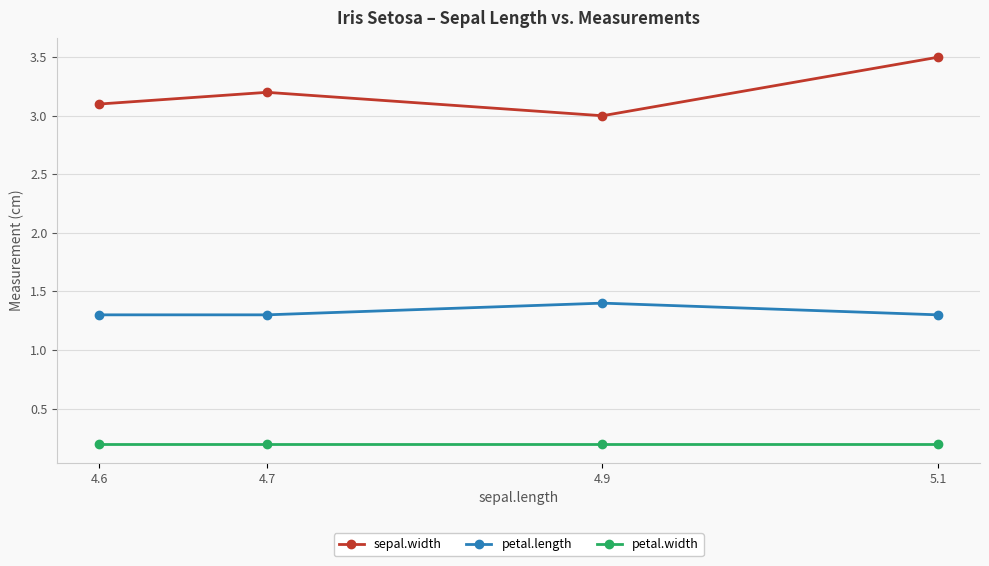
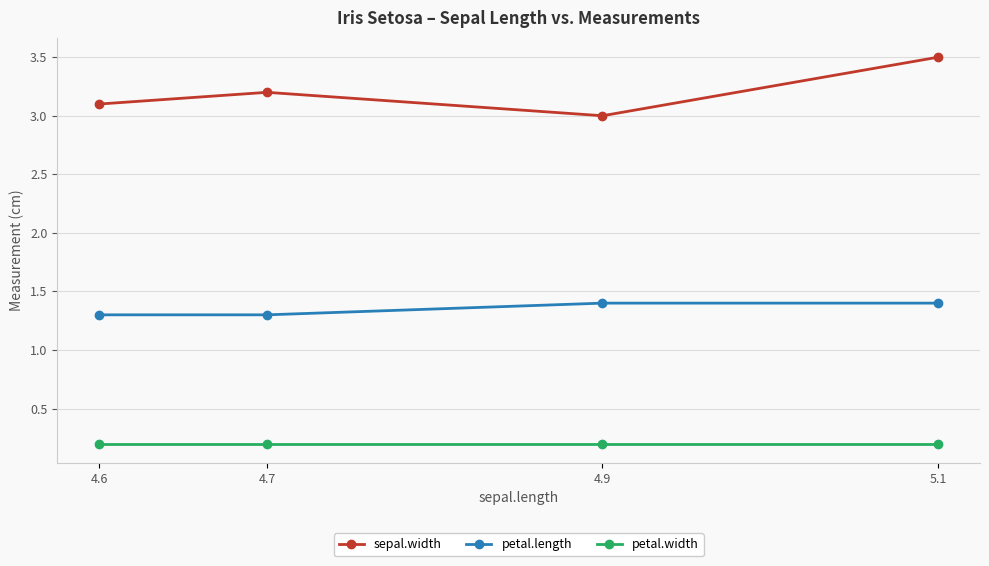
  {
    "sepal.width": {
      "4.6": 3.1,
      "4.7": 3.2,
      "4.9": 3.0,
      "5.1": 3.5
    },
    "petal.length": {
      "4.6": 1.3,
      "4.7": 1.3,
      "4.9": 1.4,
-     "5.1": 1.3
+     "5.1": 1.4
    },
    "petal.width": {
      "4.6": 0.2,
      "4.7": 0.2,
      "4.9": 0.2,
      "5.1": 0.2
    }
  }
